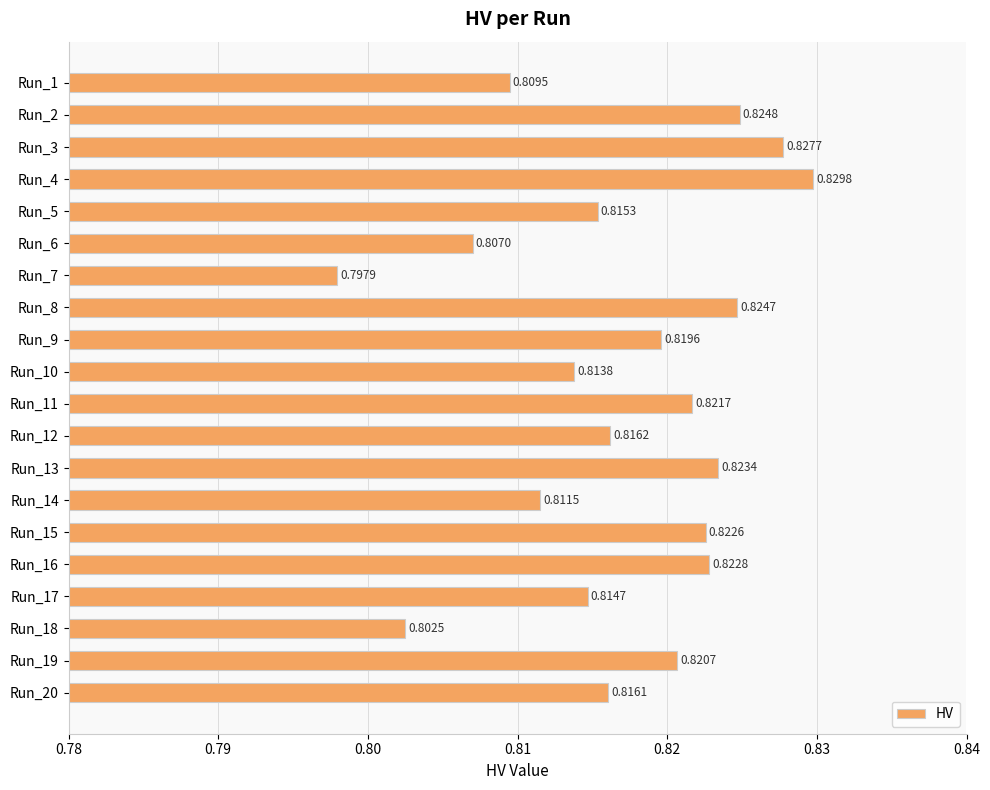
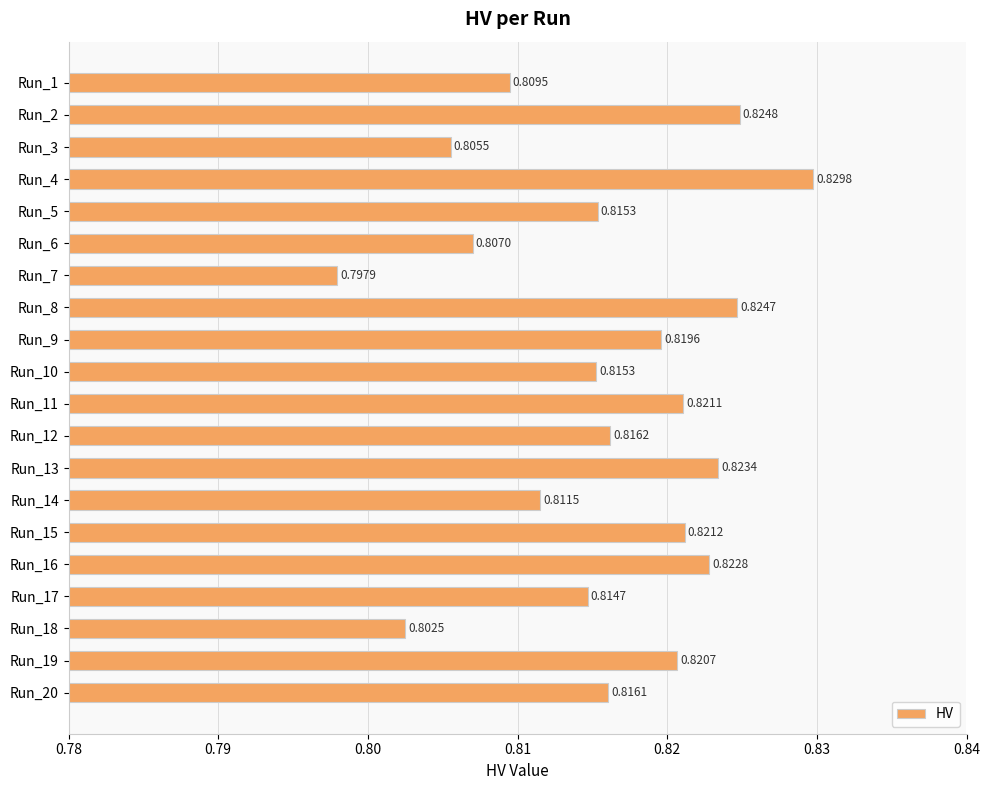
  {
    "Run_1": 0.8095,
    "Run_2": 0.8248,
-   "Run_3": 0.8277,
+   "Run_3": 0.8055,
    "Run_4": 0.8298,
    "Run_5": 0.8153,
    "Run_6": 0.8070,
    "Run_7": 0.7979,
    "Run_8": 0.8247,
    "Run_9": 0.8196,
-   "Run_10": 0.8138,
-   "Run_11": 0.8217,
+   "Run_10": 0.8153,
+   "Run_11": 0.8211,
    "Run_12": 0.8162,
    "Run_13": 0.8234,
    "Run_14": 0.8115,
-   "Run_15": 0.8226,
+   "Run_15": 0.8212,
    "Run_16": 0.8228,
    "Run_17": 0.8147,
    "Run_18": 0.8025,
    "Run_19": 0.8207,
    "Run_20": 0.8161
  }
